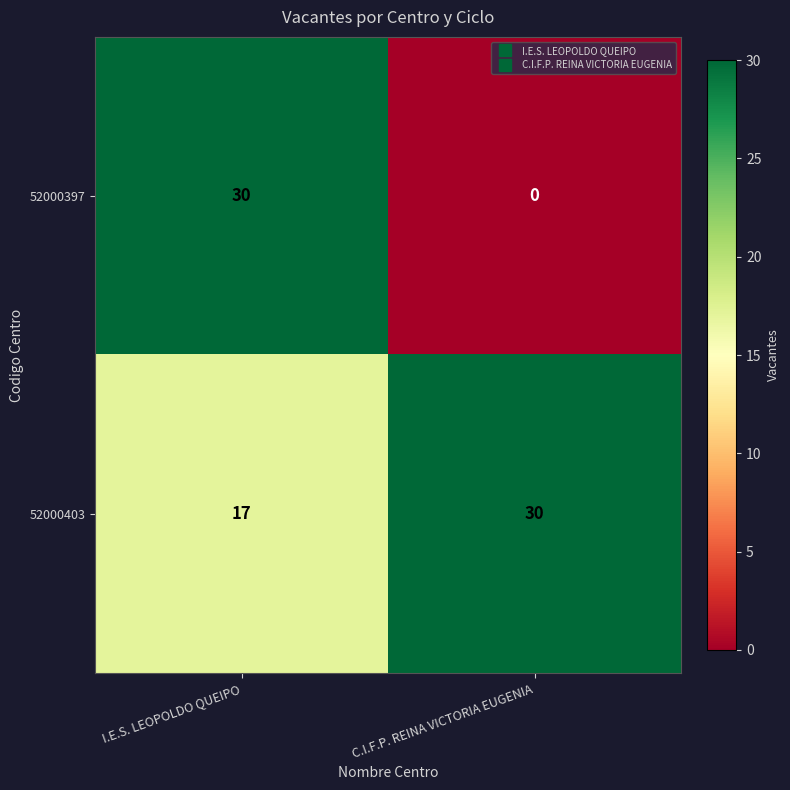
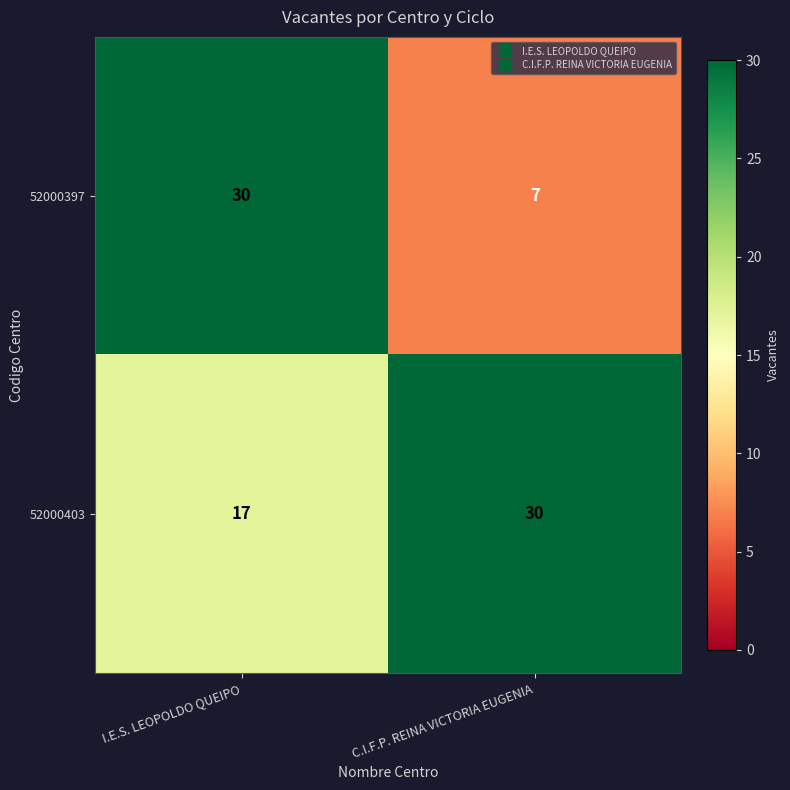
  {
    "52000397": {
      "I.E.S. LEOPOLDO QUEIPO": 30,
-     "C.I.F.P. REINA VICTORIA EUGENIA": 0
+     "C.I.F.P. REINA VICTORIA EUGENIA": 7
    },
    "52000403": {
      "I.E.S. LEOPOLDO QUEIPO": 17,
      "C.I.F.P. REINA VICTORIA EUGENIA": 30
    }
  }
